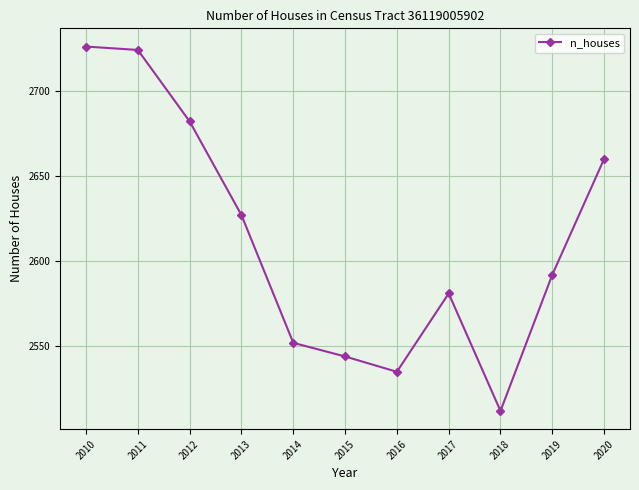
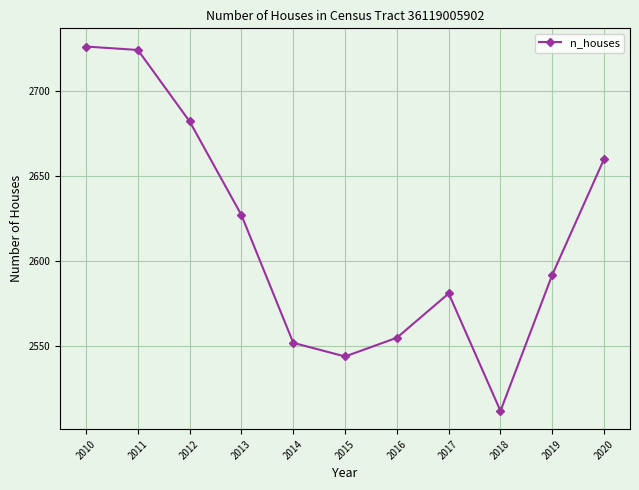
  {
    "2010": 2726,
    "2011": 2724,
    "2012": 2682,
    "2013": 2627,
    "2014": 2552,
    "2015": 2544,
-   "2016": 2535,
+   "2016": 2555,
    "2017": 2581,
    "2018": 2512,
    "2019": 2592,
    "2020": 2660
  }
